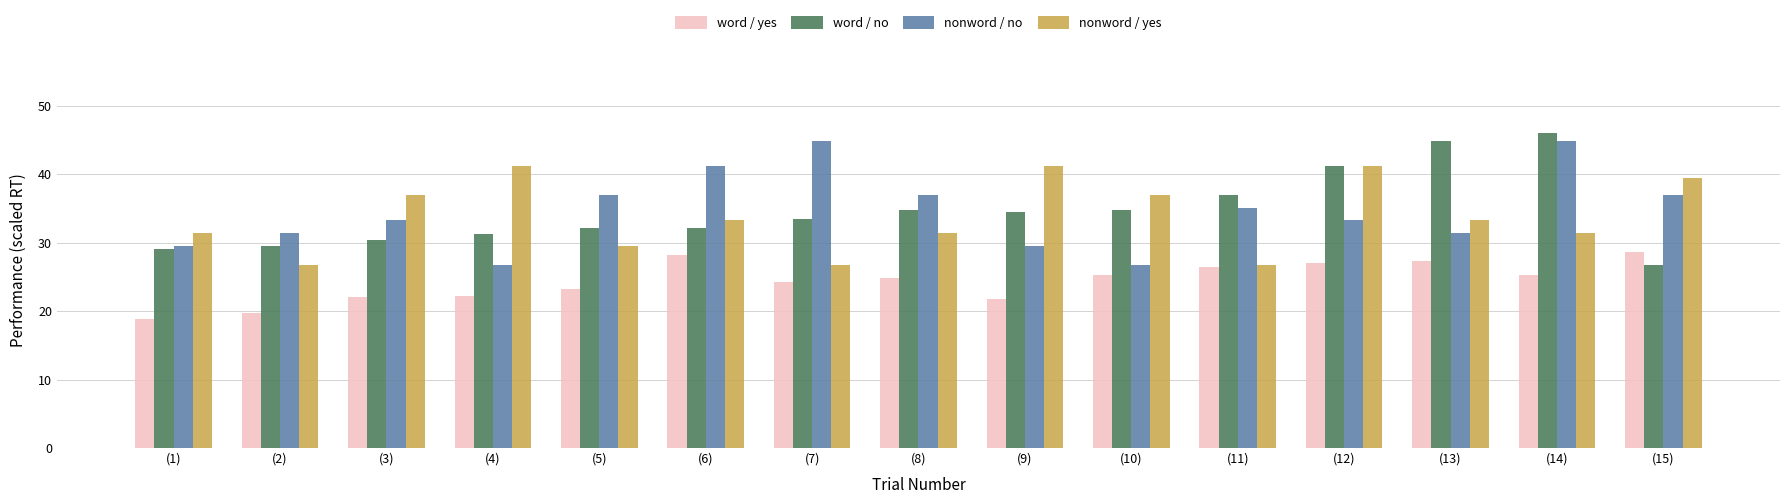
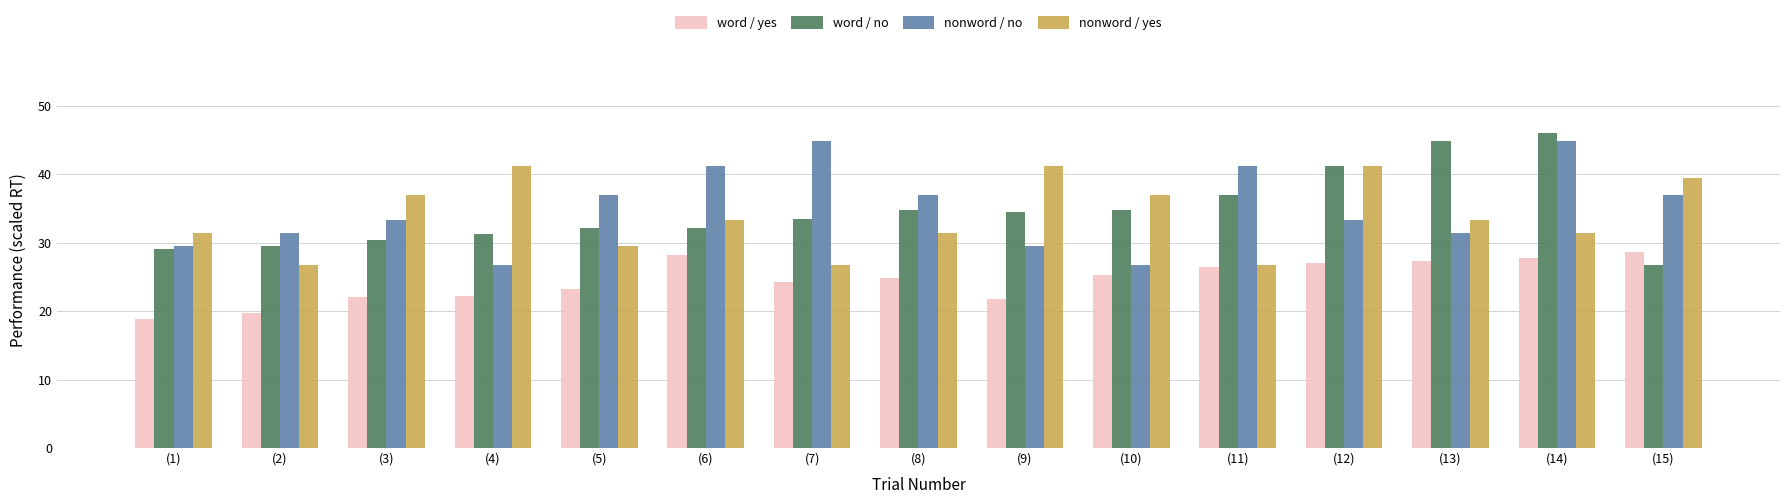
  {
    "word / yes": {
      "(1)": 19,
      "(2)": 20,
      "(3)": 22,
      "(4)": 22,
      "(5)": 23,
      "(6)": 28,
      "(7)": 24,
      "(8)": 25,
      "(9)": 22,
      "(10)": 25,
      "(11)": 26,
      "(12)": 27,
      "(13)": 27,
-     "(14)": 25,
+     "(14)": 28,
      "(15)": 29
    },
    "word / no": {
      "(1)": 29,
      "(2)": 30,
      "(3)": 30,
      "(4)": 31,
      "(5)": 32,
      "(6)": 32,
      "(7)": 33,
      "(8)": 35,
      "(9)": 34,
      "(10)": 35,
      "(11)": 37,
      "(12)": 41,
      "(13)": 45,
      "(14)": 46,
      "(15)": 27
    },
    "nonword / no": {
      "(1)": 29,
      "(2)": 31,
      "(3)": 33,
      "(4)": 27,
      "(5)": 37,
      "(6)": 41,
      "(7)": 45,
      "(8)": 37,
      "(9)": 29,
      "(10)": 27,
-     "(11)": 35,
+     "(11)": 41,
      "(12)": 33,
      "(13)": 31,
      "(14)": 45,
      "(15)": 37
    },
    "nonword / yes": {
      "(1)": 31,
      "(2)": 27,
      "(3)": 37,
      "(4)": 41,
      "(5)": 29,
      "(6)": 33,
      "(7)": 27,
      "(8)": 31,
      "(9)": 41,
      "(10)": 37,
      "(11)": 27,
      "(12)": 41,
      "(13)": 33,
      "(14)": 31,
      "(15)": 39
    }
  }
